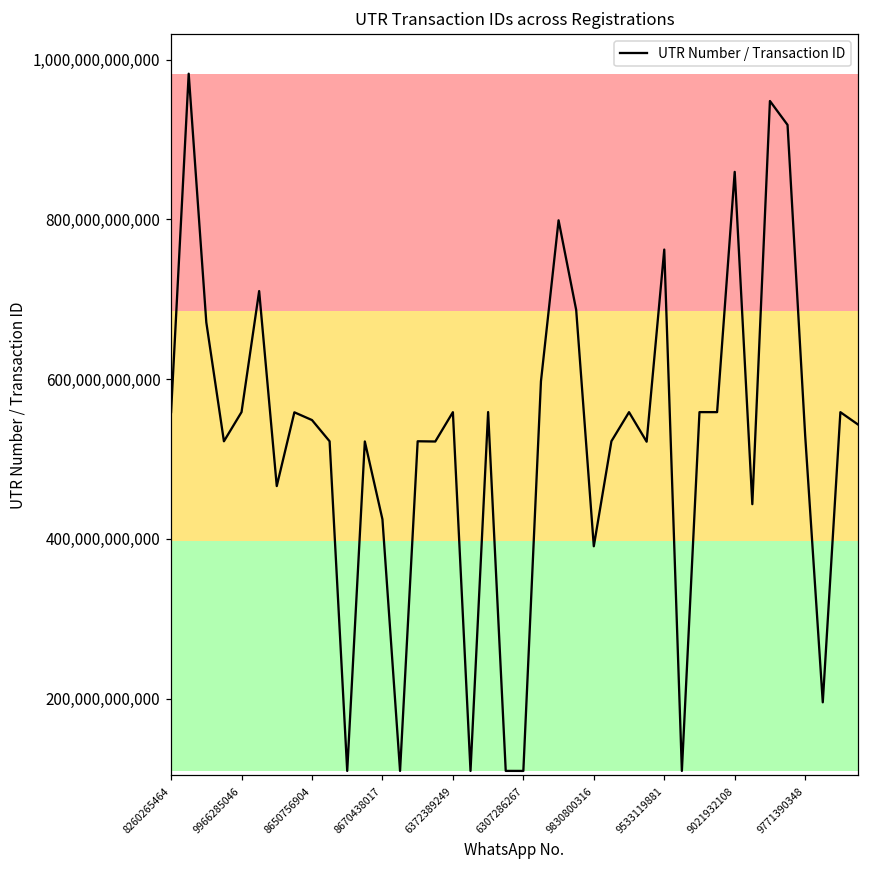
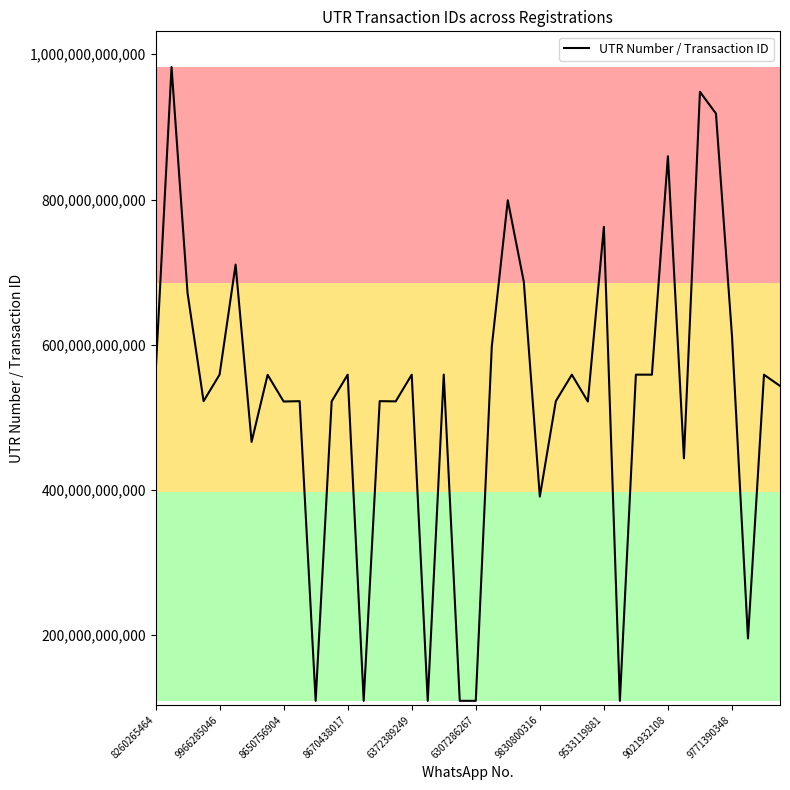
  {
    "8260265464": "560,000,000,000",
    "9966285046": "560,000,000,000",
-   "8650756904": "550,000,000,000",
-   "8670438017": "420,000,000,000",
+   "8650756904": "520,000,000,000",
+   "8670438017": "560,000,000,000",
    "6372389249": "560,000,000,000",
    "6307286267": "110,000,000,000",
    "9830800316": "390,000,000,000",
    "9533119881": "760,000,000,000",
    "9021932108": "860,000,000,000",
-   "9771390348": "530,000,000,000"
+   "9771390348": "610,000,000,000"
  }
